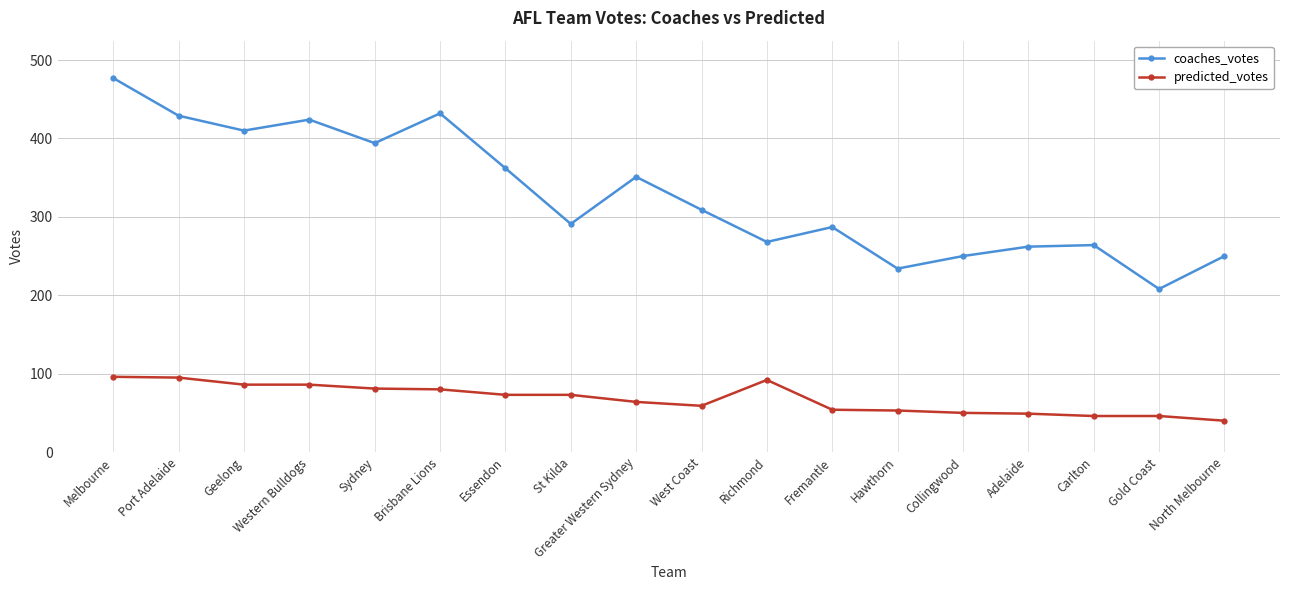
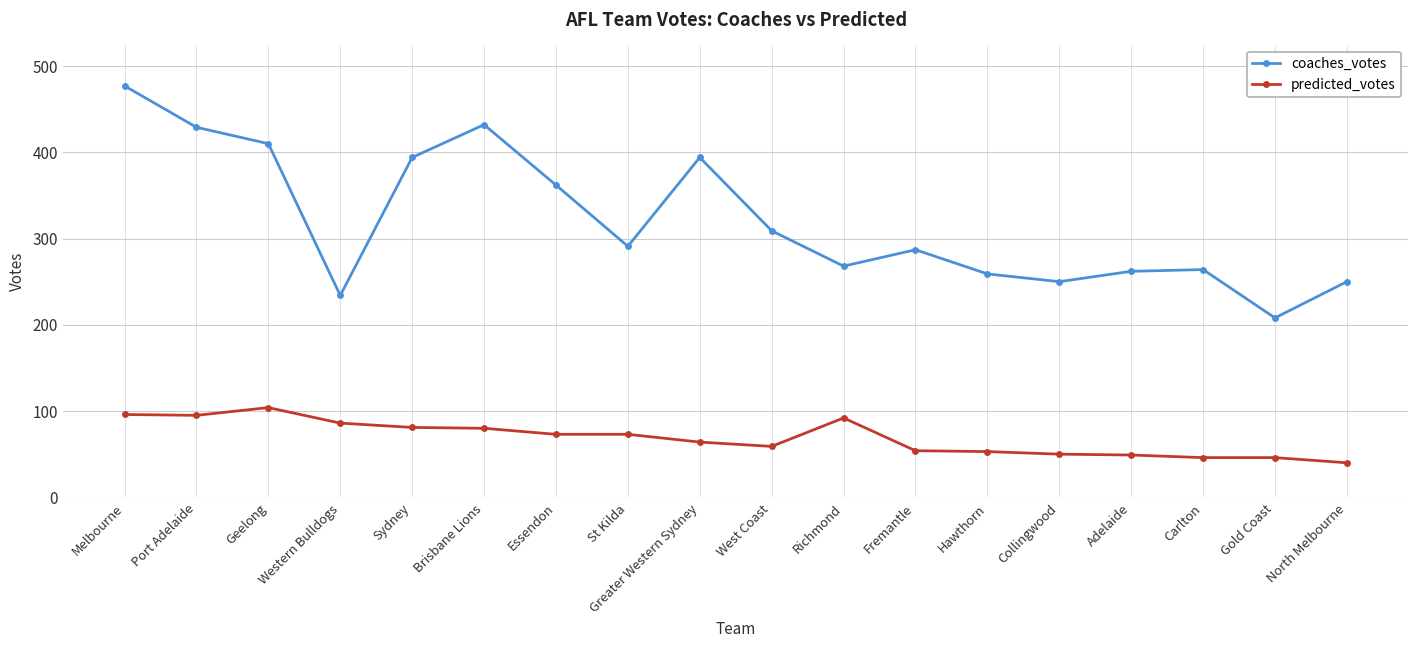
  {
    "coaches_votes": {
      "Melbourne": 480,
      "Port Adelaide": 430,
      "Geelong": 410,
-     "Western Bulldogs": 420,
+     "Western Bulldogs": 230,
      "Sydney": 390,
      "Brisbane Lions": 430,
      "Essendon": 360,
      "St Kilda": 290,
-     "Greater Western Sydney": 350,
+     "Greater Western Sydney": 390,
      "West Coast": 310,
      "Richmond": 270,
      "Fremantle": 290,
-     "Hawthorn": 230,
+     "Hawthorn": 260,
      "Collingwood": 250,
      "Adelaide": 260,
      "Carlton": 260,
      "Gold Coast": 210,
      "North Melbourne": 250
    },
    "predicted_votes": {
      "Melbourne": 100,
      "Port Adelaide": 100,
-     "Geelong": 90,
+     "Geelong": 100,
      "Western Bulldogs": 90,
      "Sydney": 80,
      "Brisbane Lions": 80,
      "Essendon": 70,
      "St Kilda": 70,
      "Greater Western Sydney": 60,
      "West Coast": 60,
      "Richmond": 90,
      "Fremantle": 50,
      "Hawthorn": 50,
      "Collingwood": 50,
      "Adelaide": 50,
      "Carlton": 50,
      "Gold Coast": 50,
      "North Melbourne": 40
    }
  }
